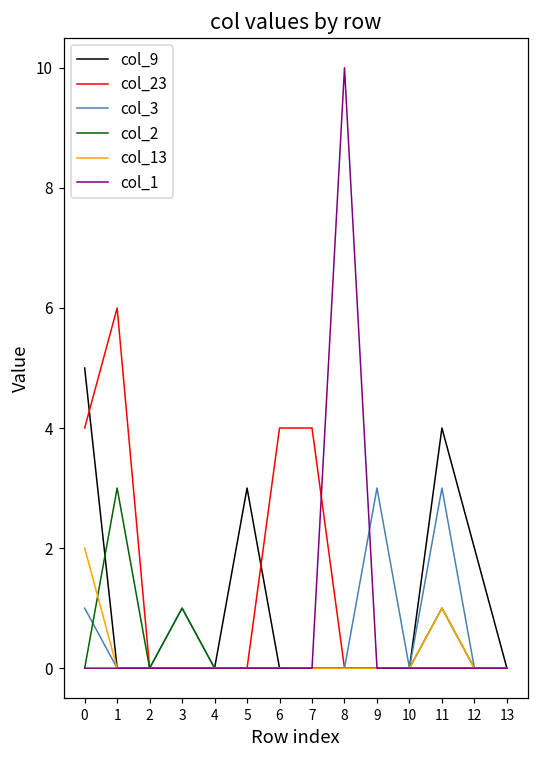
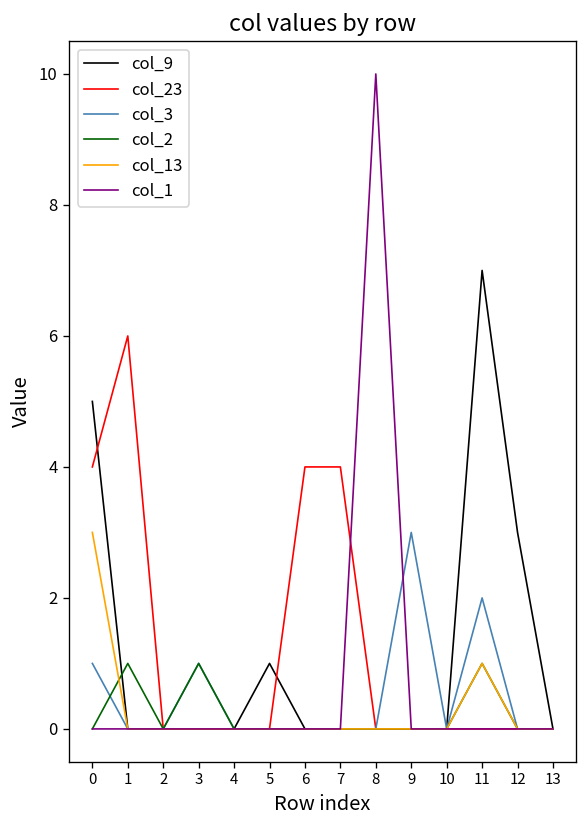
  {
    "col_9": {
      "0": 5,
-     "5": 3,
-     "11": 4,
-     "12": 2
+     "5": 1,
+     "11": 7,
+     "12": 3
    },
    "col_23": {
      "0": 4,
      "1": 6,
      "6": 4,
      "7": 4
    },
    "col_3": {
      "0": 1,
      "9": 3,
-     "11": 3
+     "11": 2
    },
    "col_2": {
-     "1": 3
+     "1": 1
    },
    "col_13": {
-     "0": 2
+     "0": 3
    },
    "col_1": {
      "8": 10
    }
  }
